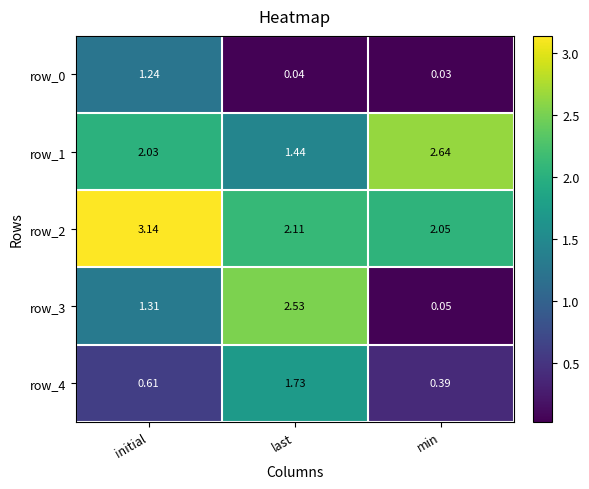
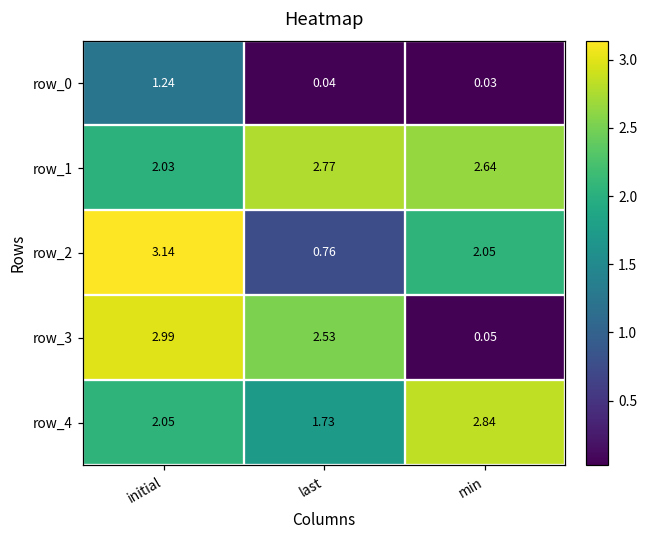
  {
    "row_0": {
      "initial": 1.24,
      "last": 0.04,
      "min": 0.03
    },
    "row_1": {
      "initial": 2.03,
-     "last": 1.44,
+     "last": 2.77,
      "min": 2.64
    },
    "row_2": {
      "initial": 3.14,
-     "last": 2.11,
+     "last": 0.76,
      "min": 2.05
    },
    "row_3": {
-     "initial": 1.31,
+     "initial": 2.99,
      "last": 2.53,
      "min": 0.05
    },
    "row_4": {
-     "initial": 0.61,
+     "initial": 2.05,
      "last": 1.73,
-     "min": 0.39
+     "min": 2.84
    }
  }
